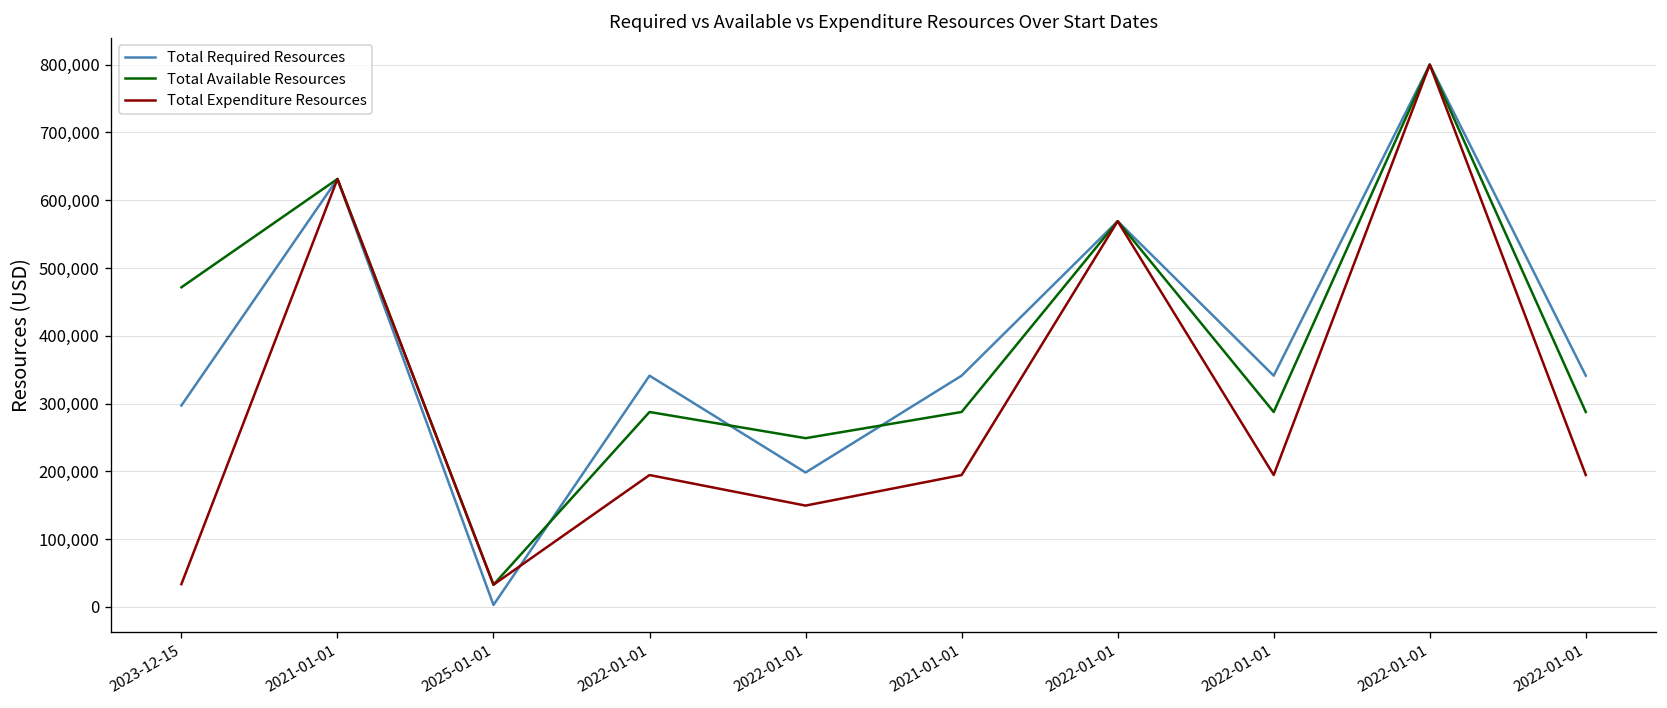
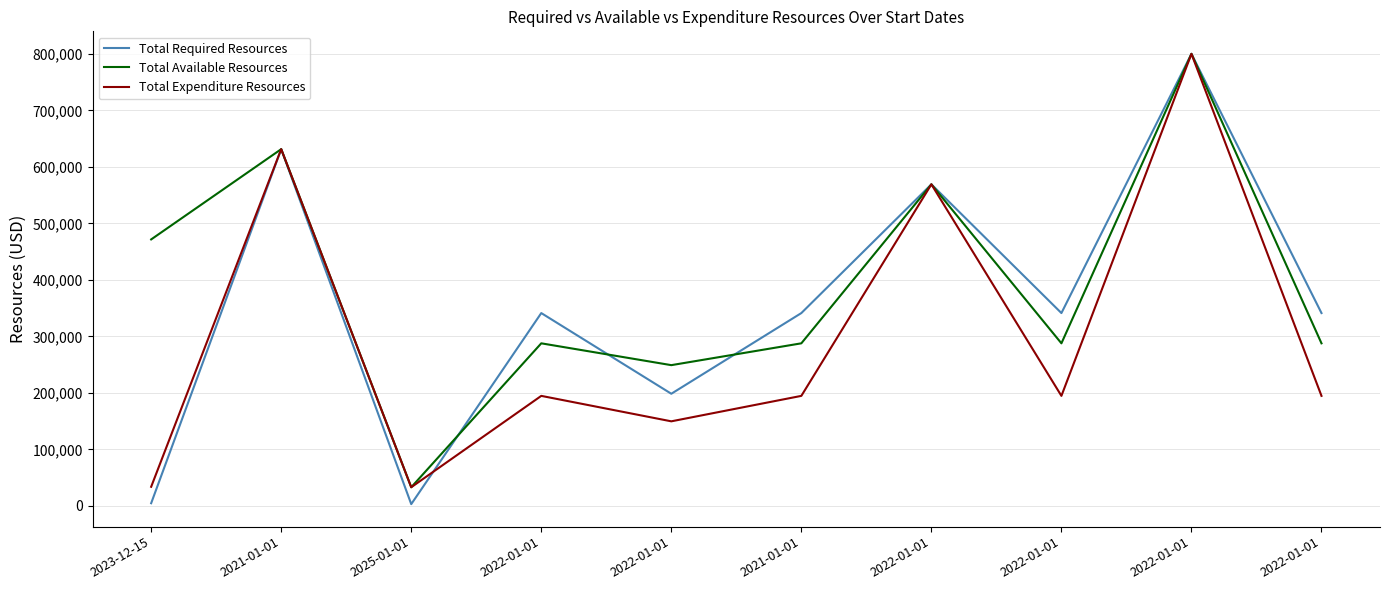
  {
    "Total Required Resources": {
-     "2023-12-15": "300,000",
+     "2023-12-15": "0",
      "2025-01-01": "0"
    },
    "Total Available Resources": {
      "2023-12-15": "470,000"
    },
    "Total Expenditure Resources": {
      "2023-12-15": "30,000"
    }
  }
